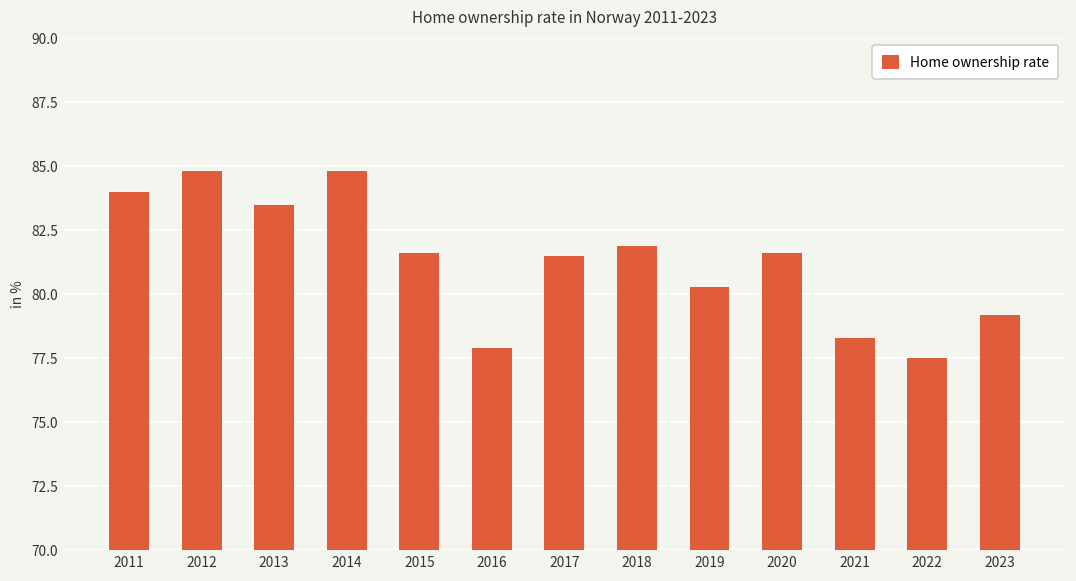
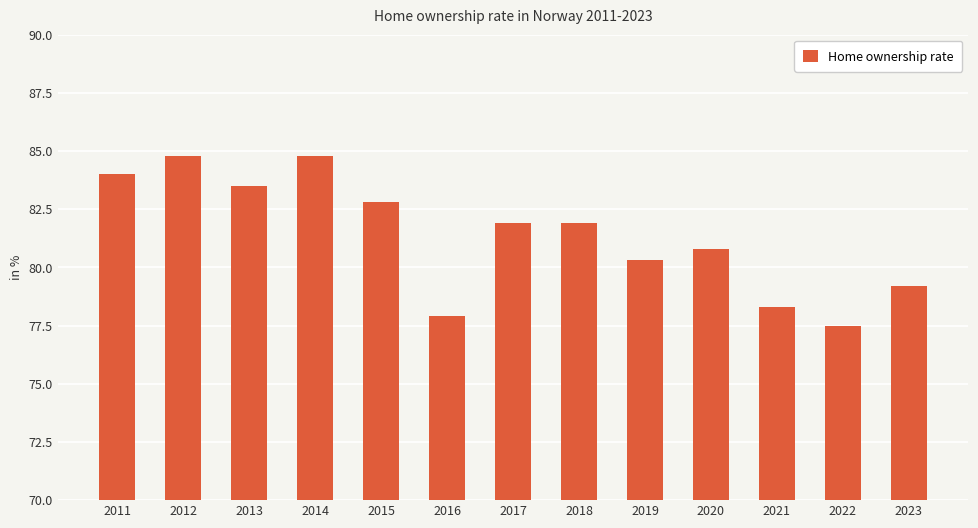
  {
    "2011": 84.0,
    "2012": 84.8,
    "2013": 83.5,
    "2014": 84.8,
-   "2015": 81.6,
+   "2015": 82.8,
    "2016": 77.9,
-   "2017": 81.5,
+   "2017": 81.9,
    "2018": 81.9,
    "2019": 80.3,
-   "2020": 81.6,
+   "2020": 80.8,
    "2021": 78.3,
    "2022": 77.5,
    "2023": 79.2
  }
